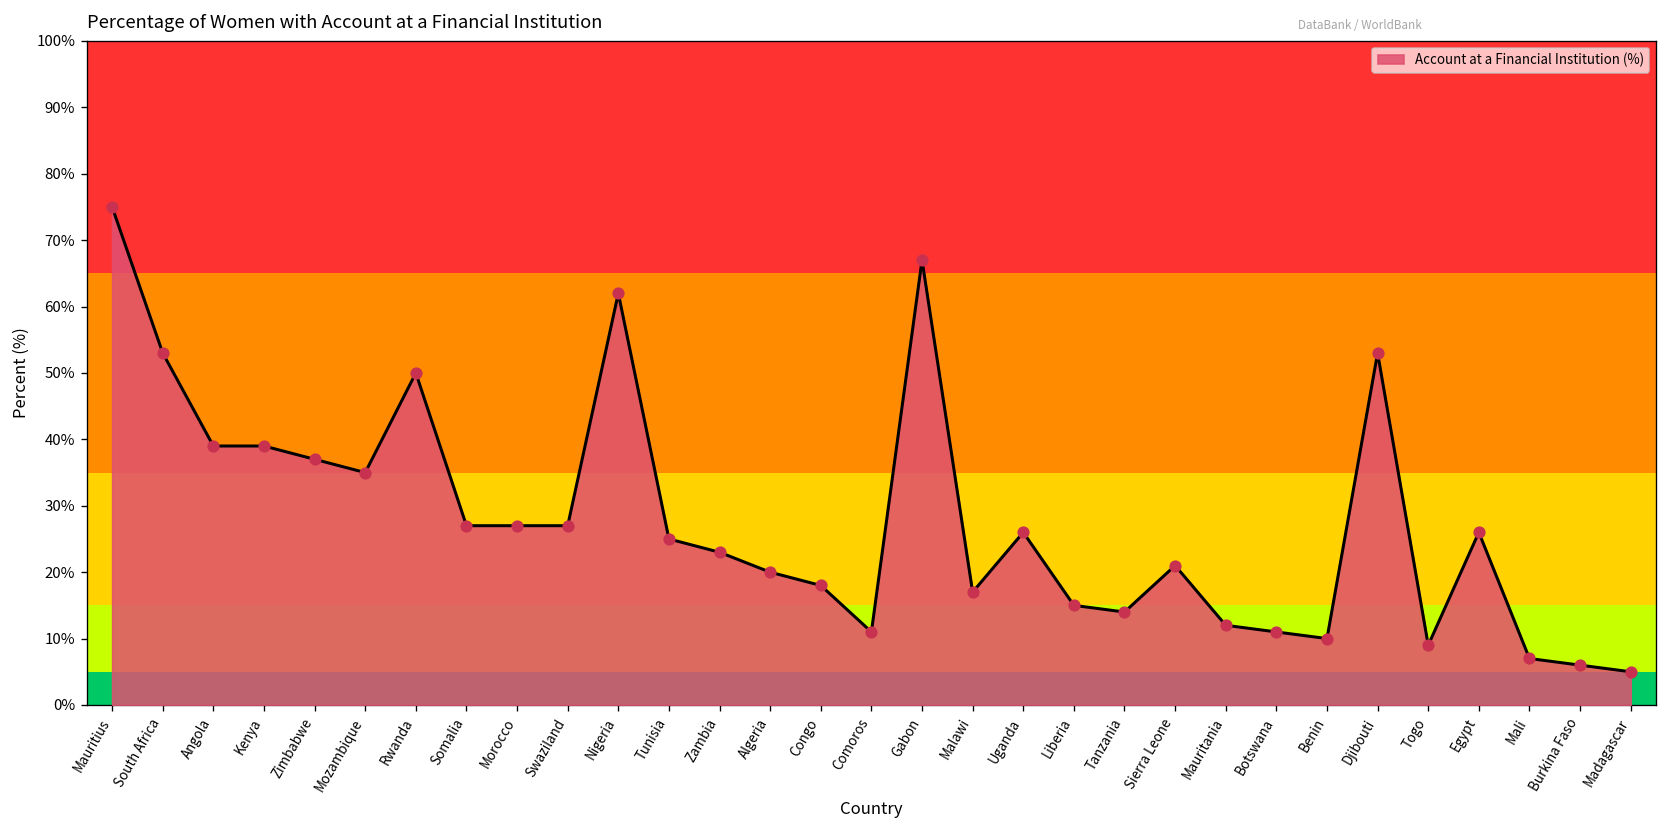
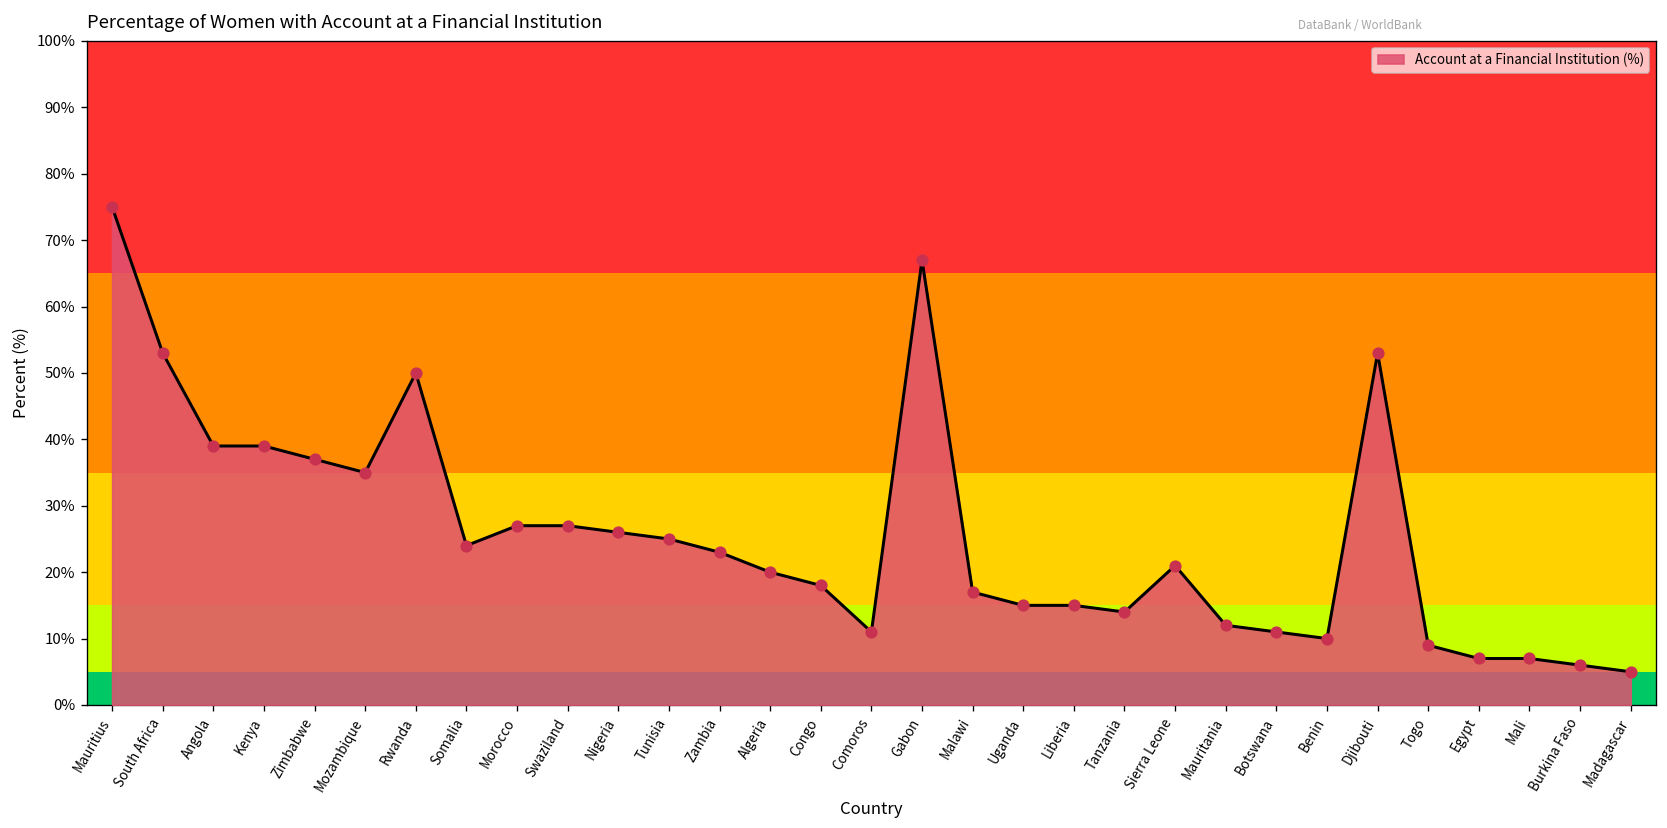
  {
    "Mauritius": "75%",
    "South Africa": "53%",
    "Angola": "39%",
    "Kenya": "39%",
    "Zimbabwe": "37%",
    "Mozambique": "35%",
    "Rwanda": "50%",
-   "Somalia": "27%",
+   "Somalia": "24%",
    "Morocco": "27%",
    "Swaziland": "27%",
-   "Nigeria": "62%",
+   "Nigeria": "26%",
    "Tunisia": "25%",
    "Zambia": "23%",
    "Algeria": "20%",
    "Congo": "18%",
    "Comoros": "11%",
    "Gabon": "67%",
    "Malawi": "17%",
-   "Uganda": "26%",
+   "Uganda": "15%",
    "Liberia": "15%",
    "Tanzania": "14%",
    "Sierra Leone": "21%",
    "Mauritania": "12%",
    "Botswana": "11%",
    "Benin": "10%",
    "Djibouti": "53%",
    "Togo": "9%",
-   "Egypt": "26%",
+   "Egypt": "7%",
    "Mali": "7%",
    "Burkina Faso": "6%",
    "Madagascar": "5%"
  }
